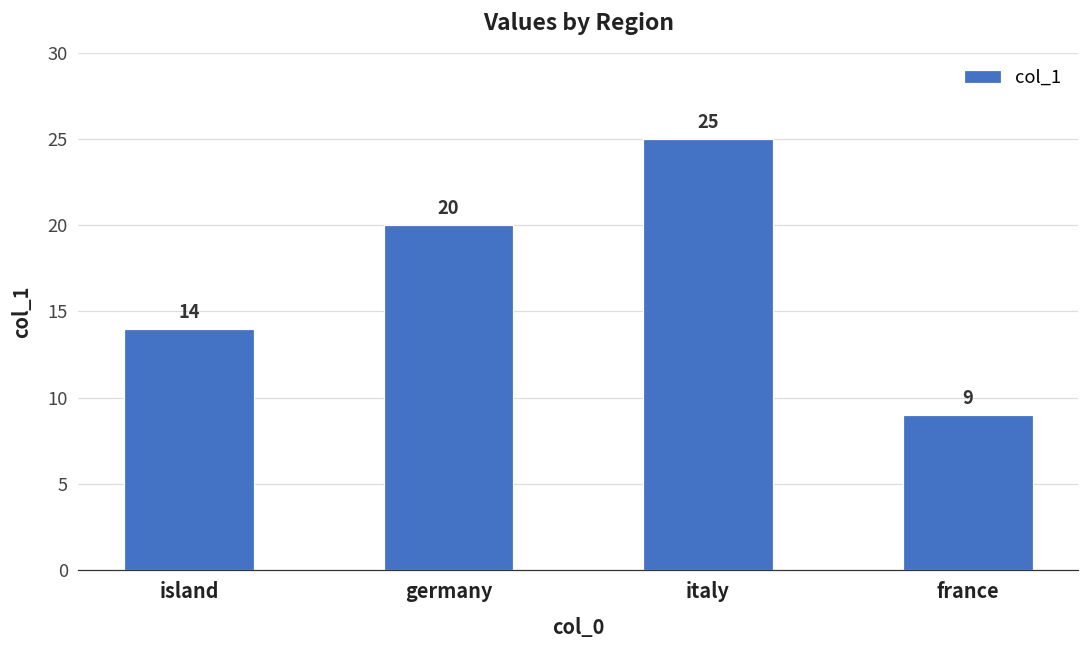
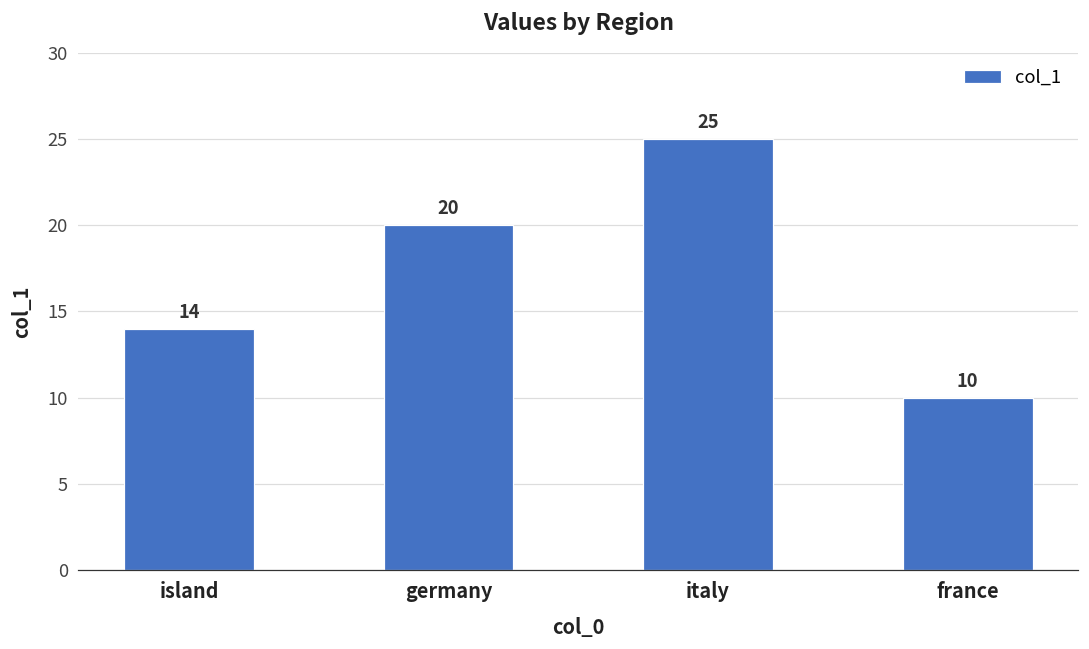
  {
    "island": 14,
    "germany": 20,
    "italy": 25,
-   "france": 9
+   "france": 10
  }
